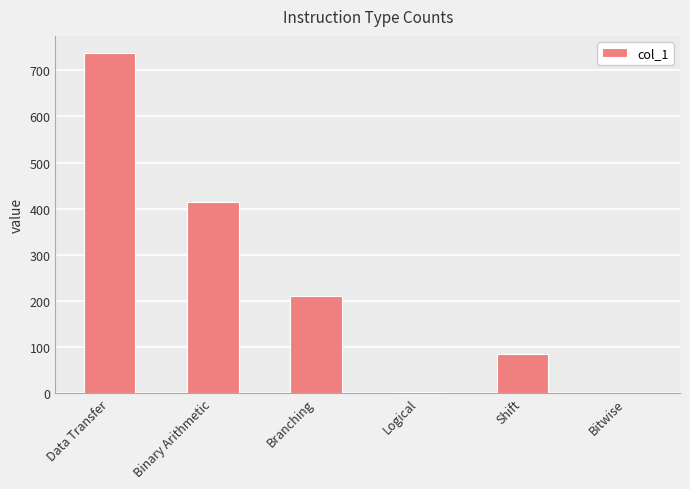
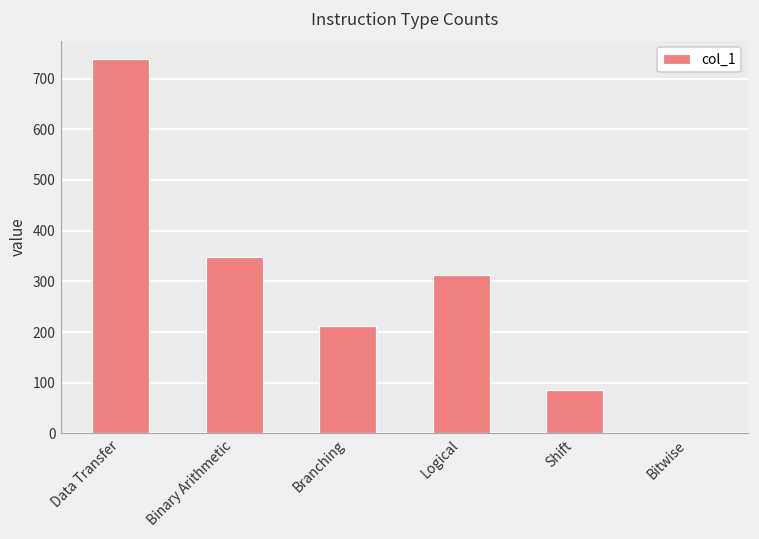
  {
    "Data Transfer": 740,
-   "Binary Arithmetic": 410,
+   "Binary Arithmetic": 350,
    "Branching": 210,
-   "Logical": 0,
+   "Logical": 310,
    "Shift": 90,
    "Bitwise": 0
  }
